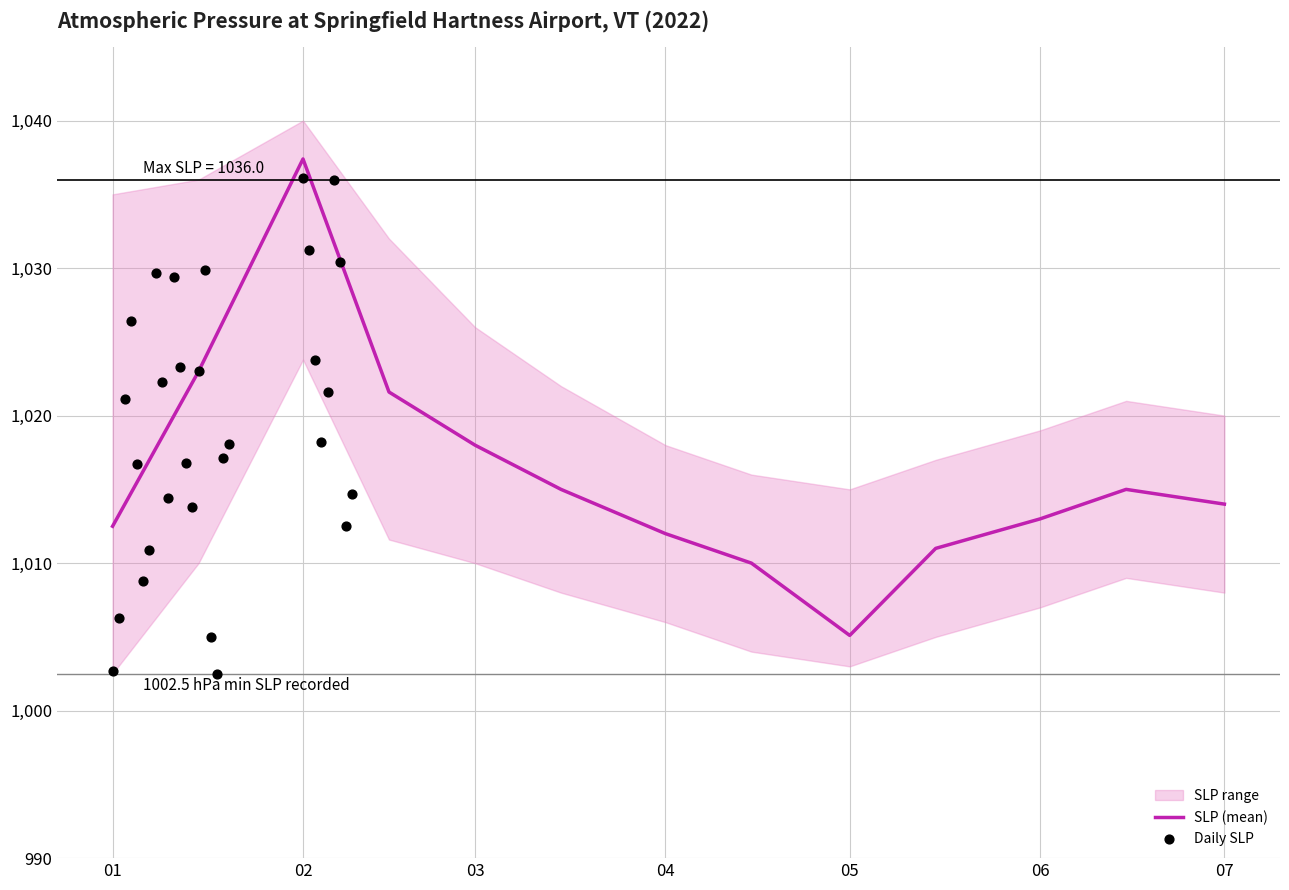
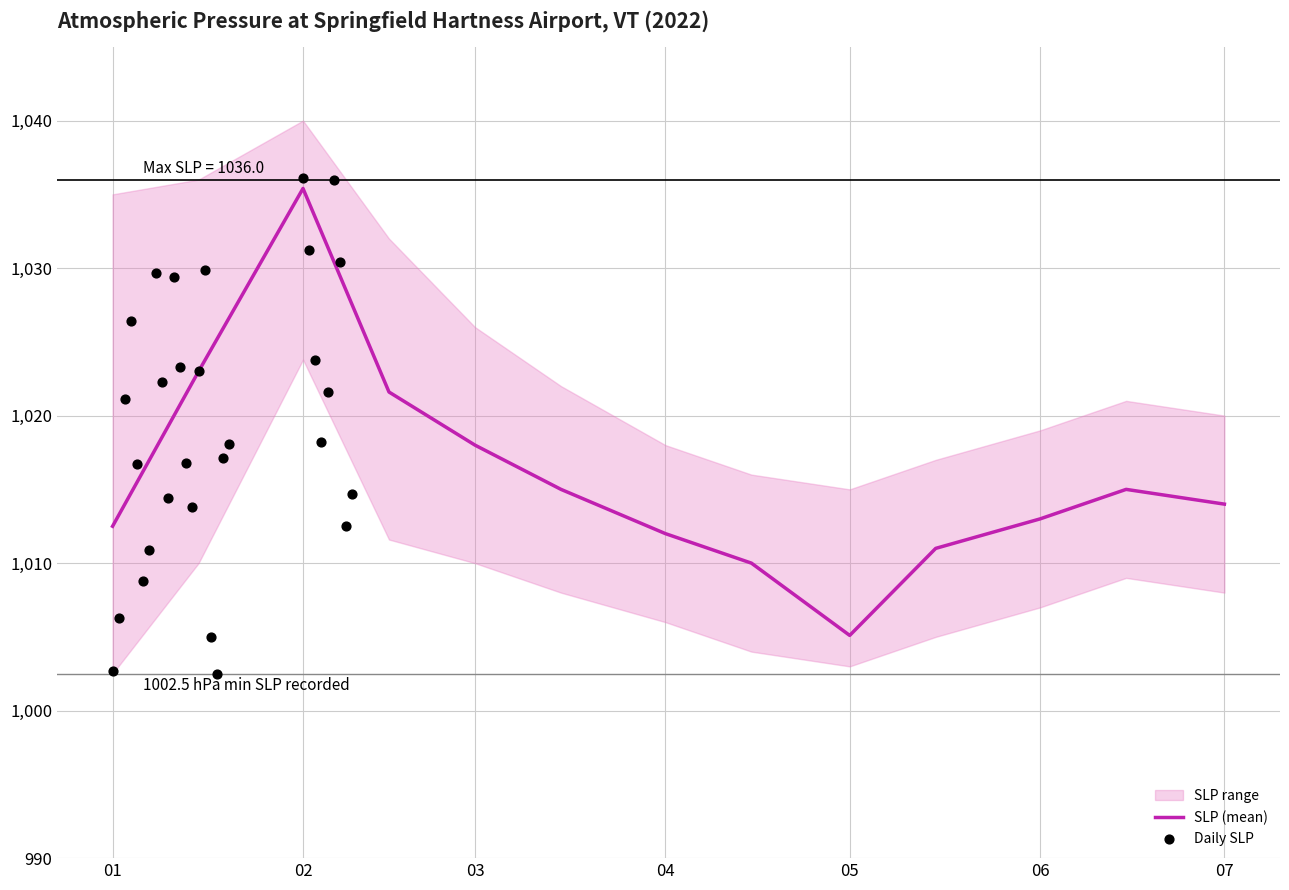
  {
    "SLP (mean)": {
      "01": "1,012.5",
-     "02": "1,037.4",
+     "02": "1,035.4",
      "03": "1,018.0",
      "04": "1,012.0",
      "05": "1,005.1",
      "06": "1,013.0",
      "07": "1,014.0"
    }
  }
